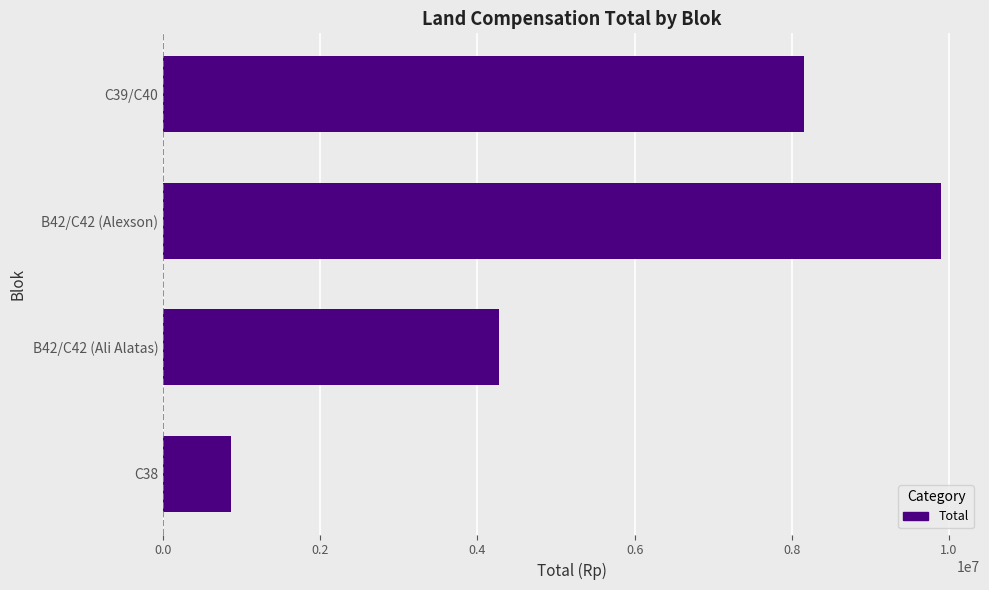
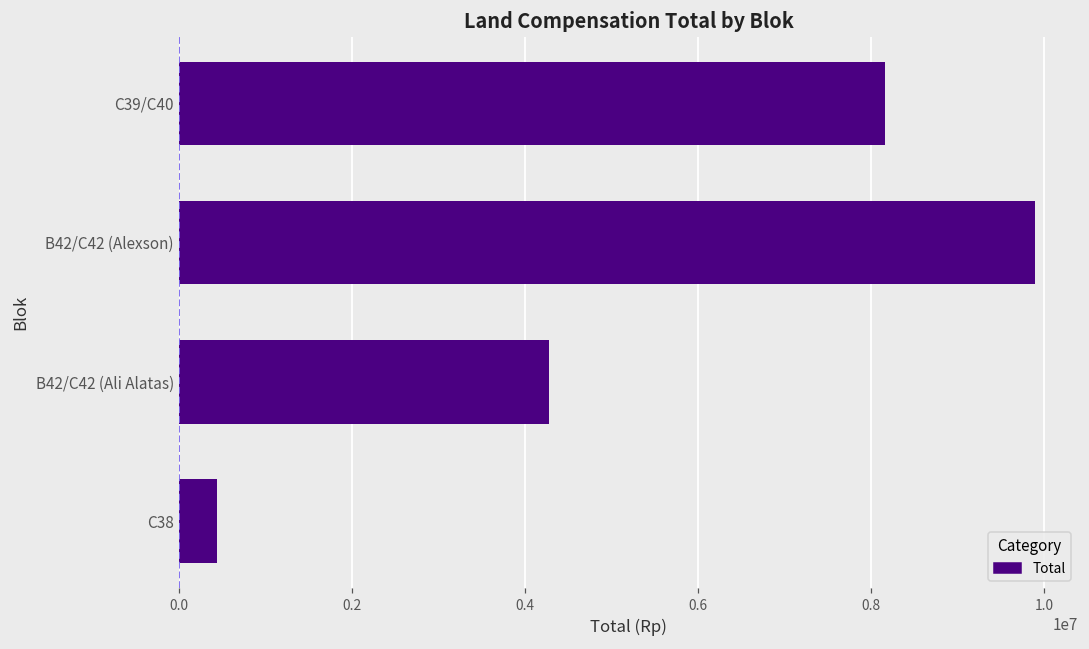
  {
    "C39/C40": 8200000,
    "B42/C42 (Alexson)": 9900000,
    "B42/C42 (Ali Alatas)": 4300000,
-   "C38": 900000
+   "C38": 400000
  }
